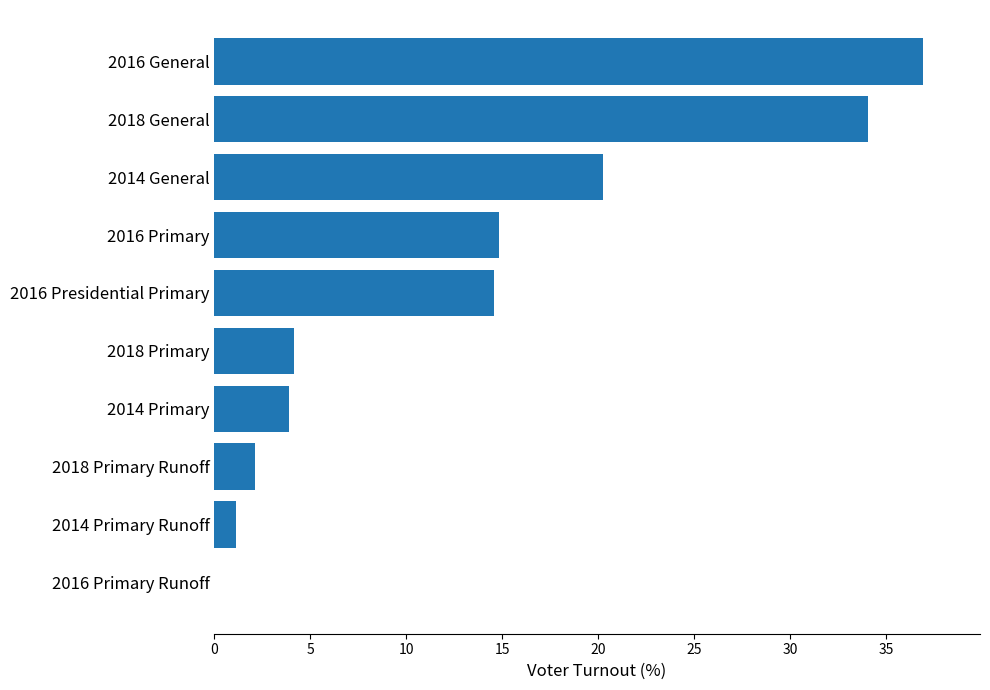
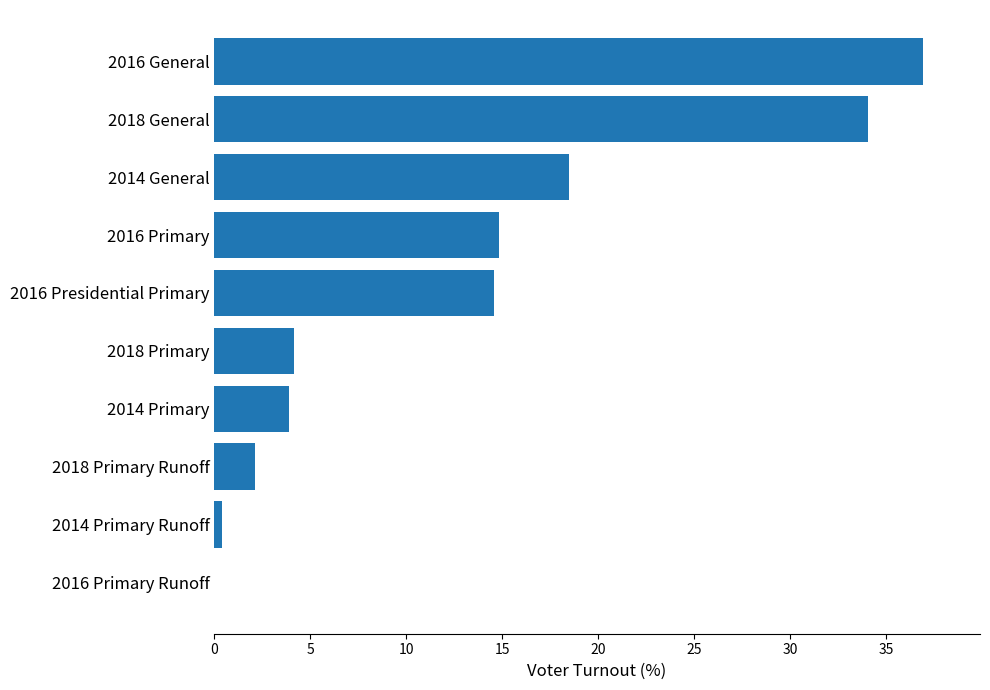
  {
    "2016 General": 36.9,
    "2018 General": 34.1,
-   "2014 General": 20.3,
+   "2014 General": 18.5,
    "2016 Primary": 14.8,
    "2016 Presidential Primary": 14.6,
    "2018 Primary": 4.2,
    "2014 Primary": 3.9,
    "2018 Primary Runoff": 2.1,
-   "2014 Primary Runoff": 1.2,
+   "2014 Primary Runoff": 0.4,
    "2016 Primary Runoff": 0.0
  }
